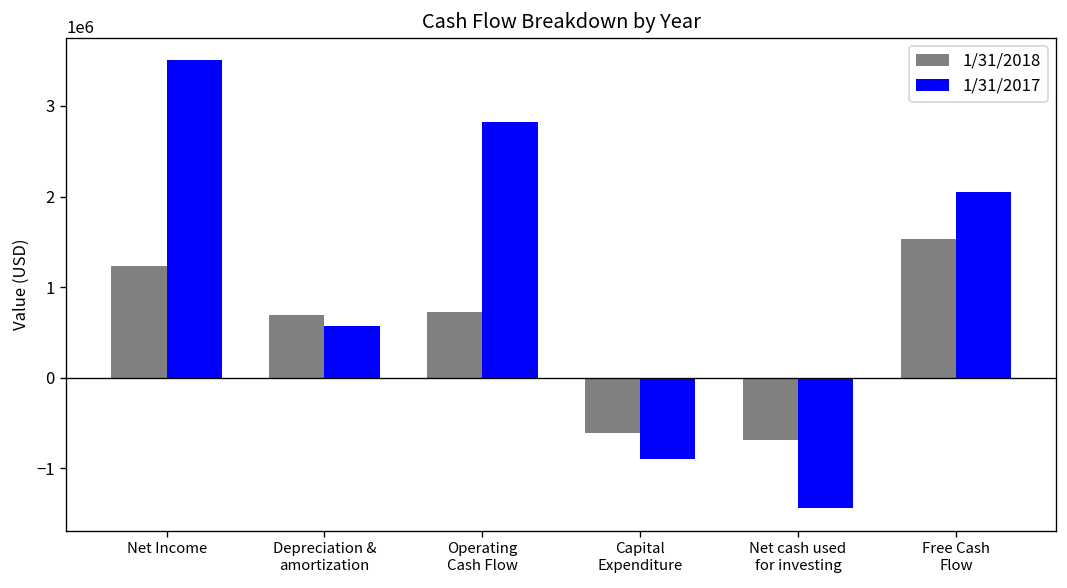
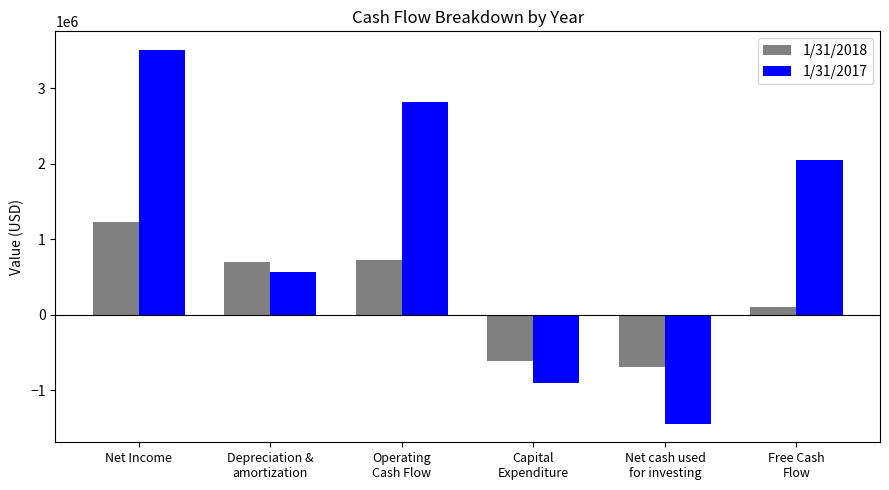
  {
    "1/31/2018": {
      "Net Income": 1200000,
      "Depreciation & amortization": 700000,
      "Operating Cash Flow": 700000,
      "Capital Expenditure": -600000,
      "Net cash used for investing": -700000,
-     "Free Cash Flow": 1500000
+     "Free Cash Flow": 100000
    },
    "1/31/2017": {
      "Net Income": 3500000,
      "Depreciation & amortization": 600000,
      "Operating Cash Flow": 2800000,
      "Capital Expenditure": -900000,
      "Net cash used for investing": -1400000,
      "Free Cash Flow": 2100000
    }
  }
